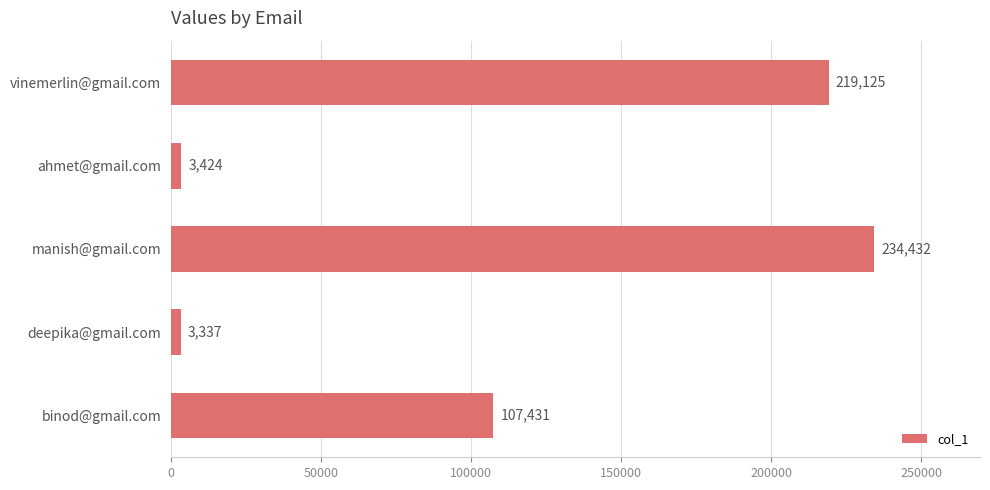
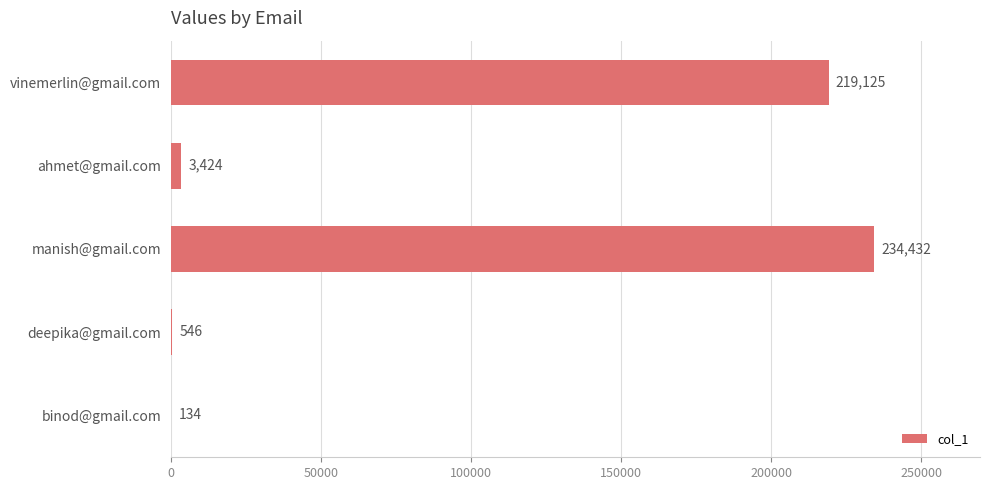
  {
    "vinemerlin@gmail.com": "219,125",
    "ahmet@gmail.com": "3,424",
    "manish@gmail.com": "234,432",
-   "deepika@gmail.com": "3,337",
-   "binod@gmail.com": "107,431"
+   "deepika@gmail.com": "546",
+   "binod@gmail.com": "134"
  }
